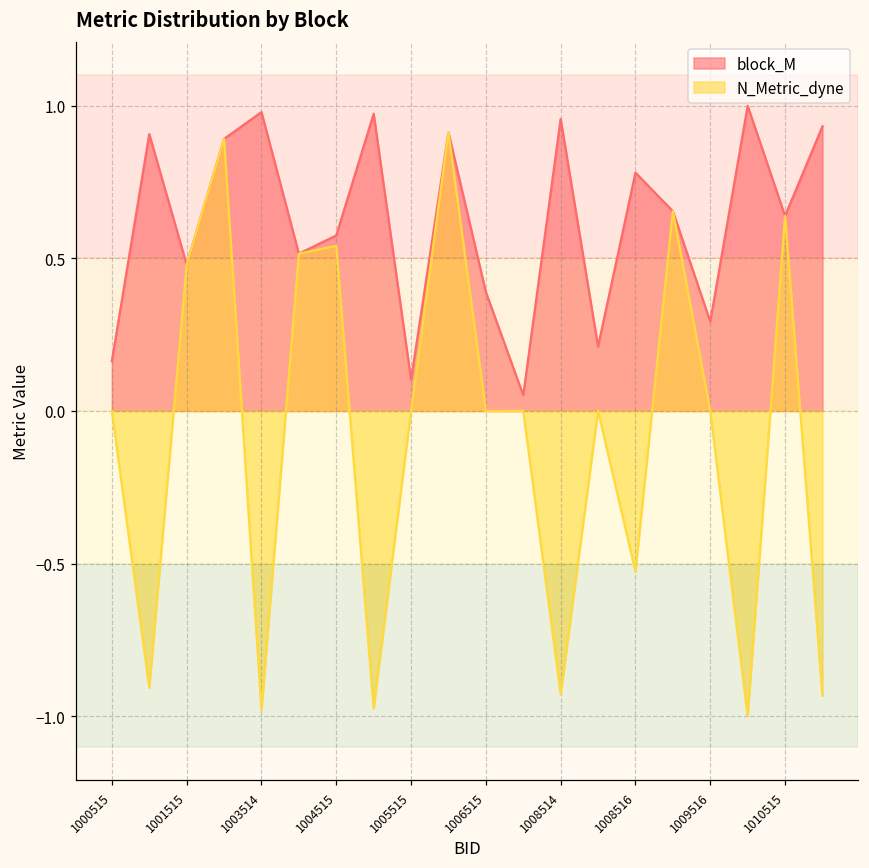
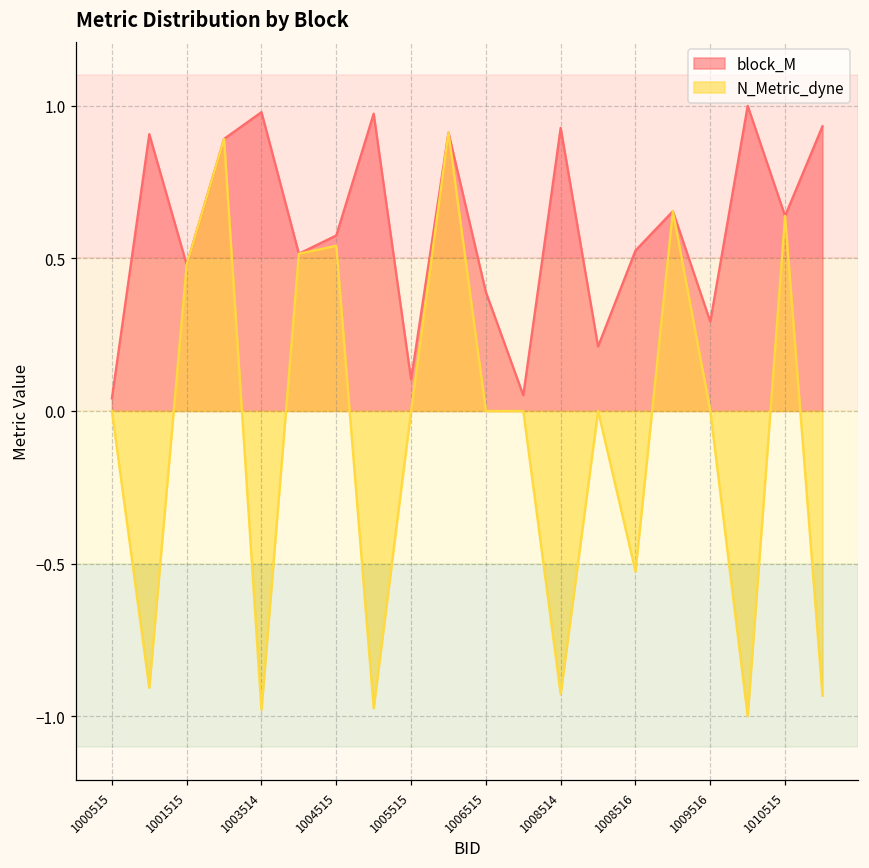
  {
    "block_M": {
-     "1000515": 0.16,
+     "1000515": 0.04,
      "1003514": 0.98,
      "1004515": 0.58,
      "1005515": 0.10,
      "1006515": 0.39,
-     "1008514": 0.96,
-     "1008516": 0.78,
+     "1008514": 0.93,
+     "1008516": 0.53,
      "1009516": 0.29
    }
  }
